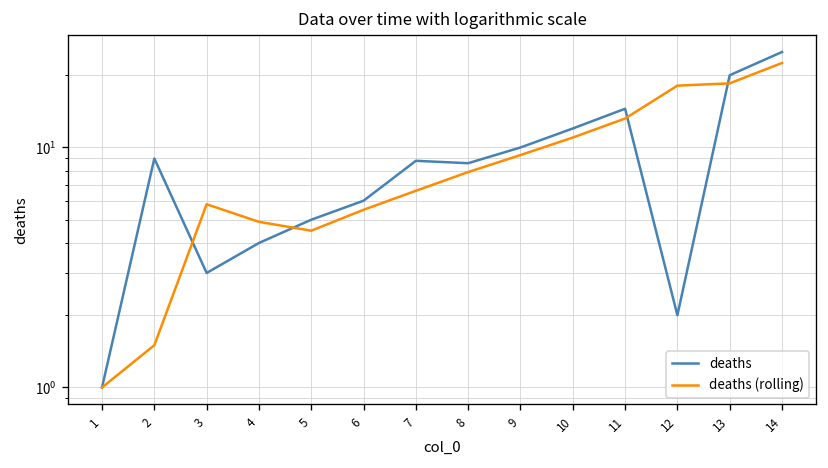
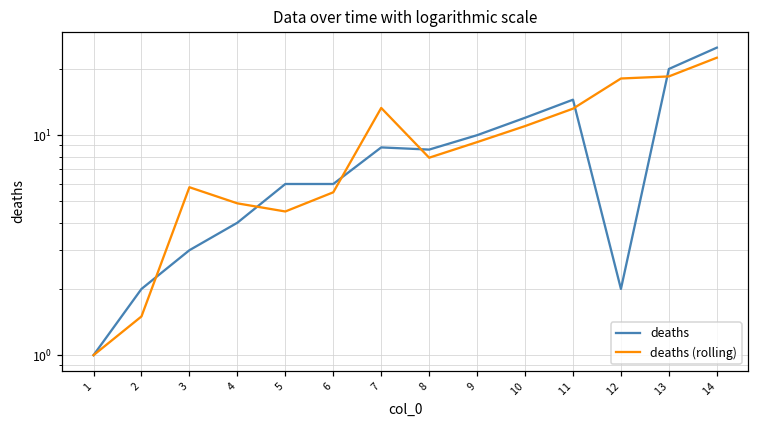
  {
    "deaths": {
-     "2": 9,
+     "2": 2,
      "3": 3,
      "4": 4,
-     "5": 5,
+     "5": 6,
      "6": 6,
      "7": 9,
      "8": 8.6,
      "9": 10,
      "10": 12,
      "11": 15,
      "12": 2,
      "13": 20,
      "14": 25
    },
    "deaths (rolling)": {
      "2": 1.5,
      "3": 5.8,
      "4": 4.9,
      "5": 4.5,
      "6": 5.5,
-     "7": 6.6,
+     "7": 13,
      "8": 7.9,
      "9": 9,
      "10": 11,
      "11": 13,
      "12": 18,
      "13": 19,
      "14": 23
    }
  }
